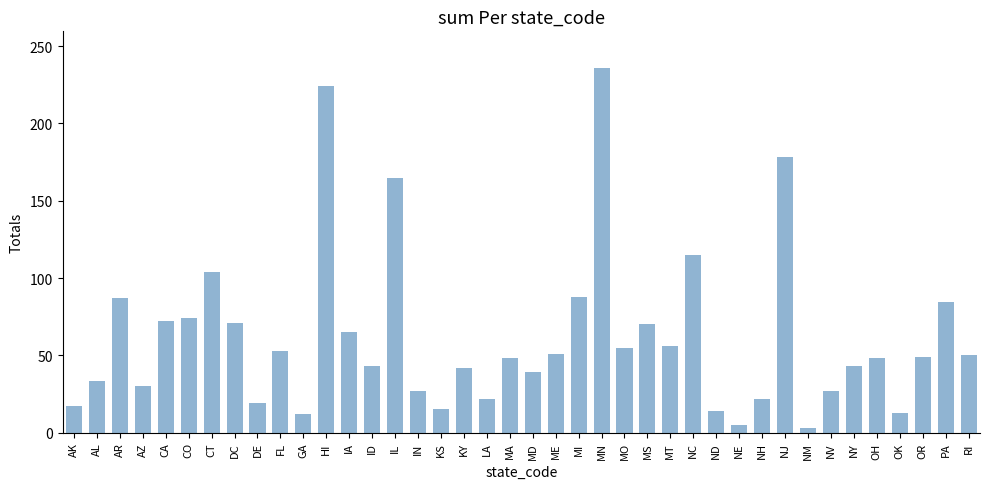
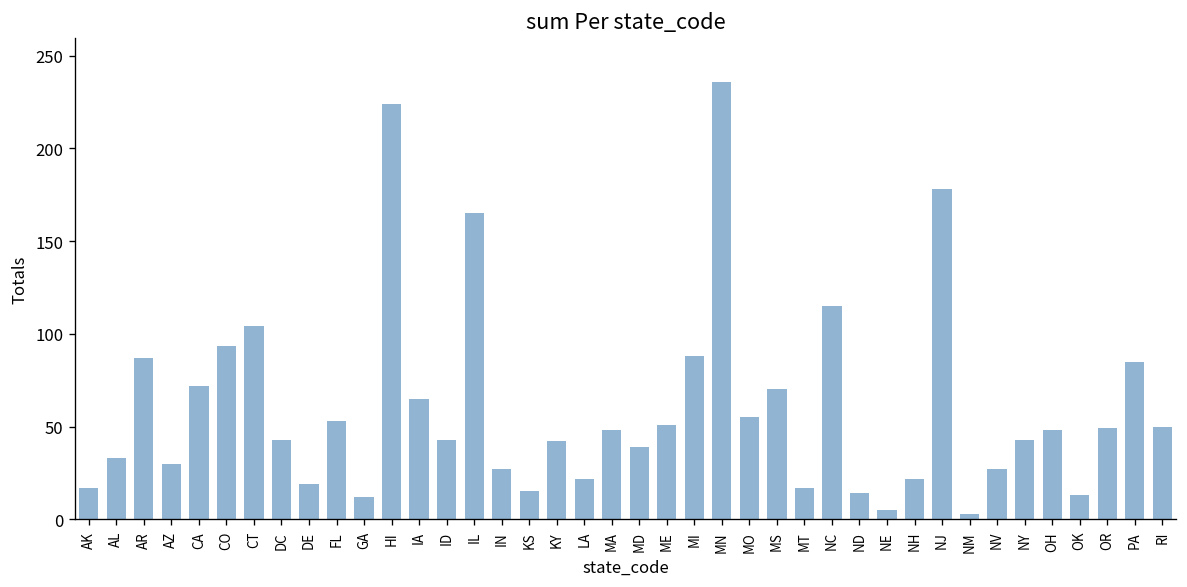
  {
    "AK": 17,
    "AL": 33,
    "AR": 87,
    "AZ": 30,
    "CA": 72,
-   "CO": 74,
+   "CO": 94,
    "CT": 104,
-   "DC": 71,
+   "DC": 43,
    "DE": 19,
    "FL": 53,
    "GA": 12,
    "HI": 224,
    "IA": 65,
    "ID": 43,
    "IL": 165,
    "IN": 27,
    "KS": 15,
    "KY": 42,
    "LA": 22,
    "MA": 48,
    "MD": 39,
    "ME": 51,
    "MI": 88,
    "MN": 236,
    "MO": 55,
    "MS": 70,
-   "MT": 56,
+   "MT": 17,
    "NC": 115,
    "ND": 14,
    "NE": 5,
    "NH": 22,
    "NJ": 178,
    "NM": 3,
    "NV": 27,
    "NY": 43,
    "OH": 48,
    "OK": 13,
    "OR": 49,
    "PA": 85,
    "RI": 50
  }
